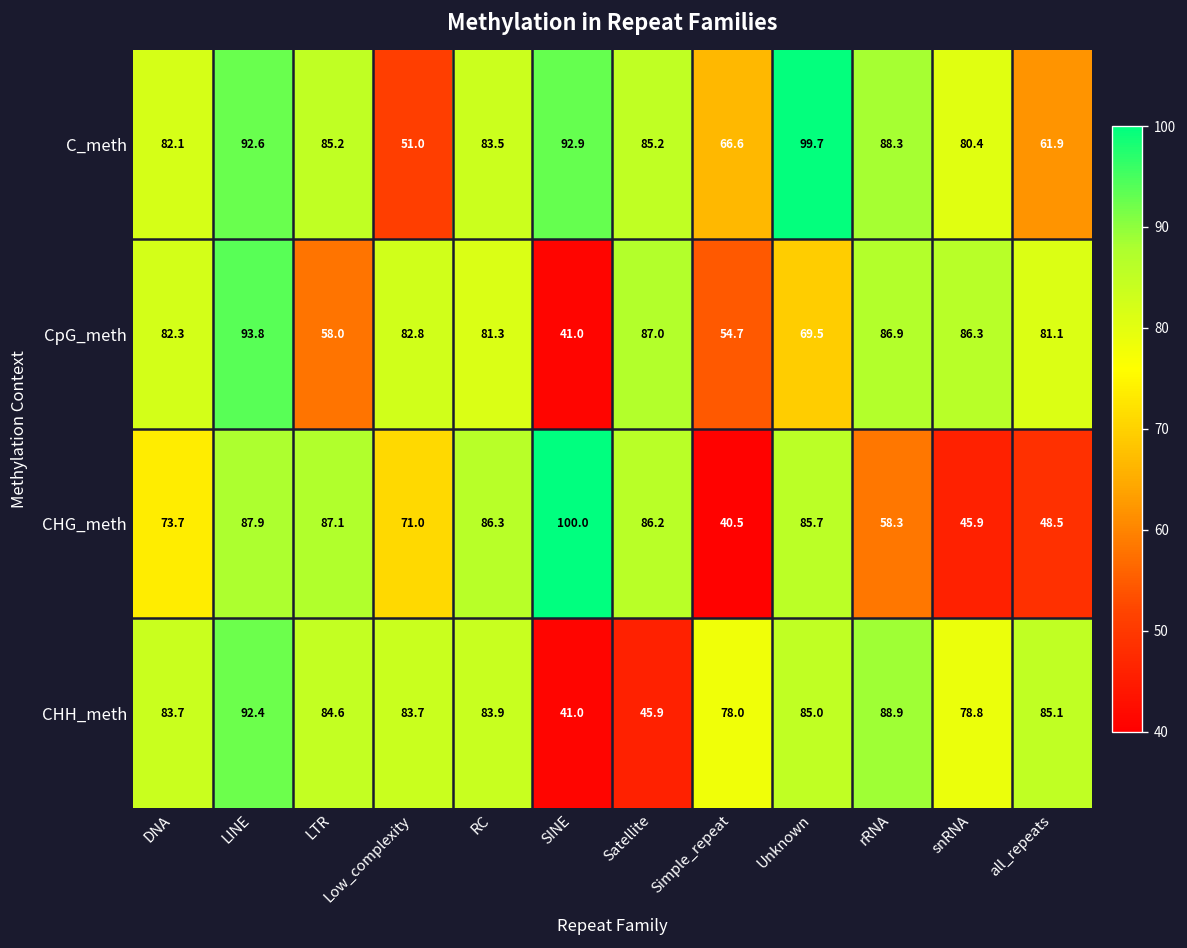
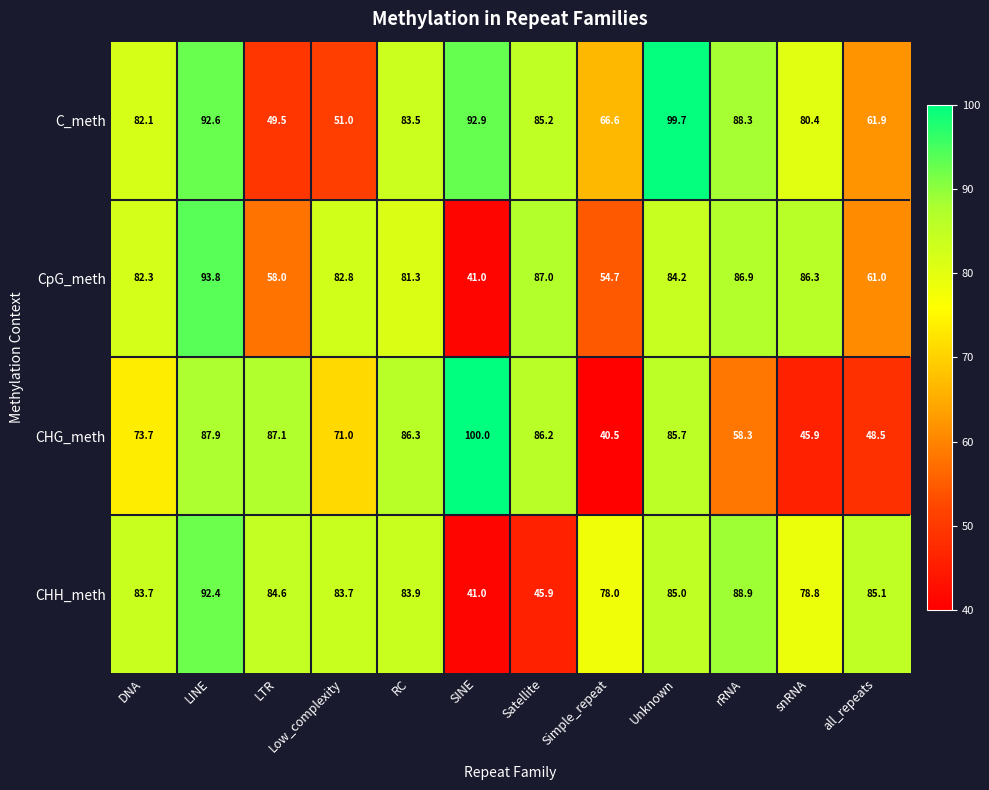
  {
    "C_meth": {
      "DNA": 82.1,
      "LINE": 92.6,
-     "LTR": 85.2,
+     "LTR": 49.5,
      "Low_complexity": 51.0,
      "RC": 83.5,
      "SINE": 92.9,
      "Satellite": 85.2,
      "Simple_repeat": 66.6,
      "Unknown": 99.7,
      "rRNA": 88.3,
      "snRNA": 80.4,
      "all_repeats": 61.9
    },
    "CpG_meth": {
      "DNA": 82.3,
      "LINE": 93.8,
      "LTR": 58.0,
      "Low_complexity": 82.8,
      "RC": 81.3,
      "SINE": 41.0,
      "Satellite": 87.0,
      "Simple_repeat": 54.7,
-     "Unknown": 69.5,
+     "Unknown": 84.2,
      "rRNA": 86.9,
      "snRNA": 86.3,
-     "all_repeats": 81.1
+     "all_repeats": 61.0
    },
    "CHG_meth": {
      "DNA": 73.7,
      "LINE": 87.9,
      "LTR": 87.1,
      "Low_complexity": 71.0,
      "RC": 86.3,
      "SINE": 100.0,
      "Satellite": 86.2,
      "Simple_repeat": 40.5,
      "Unknown": 85.7,
      "rRNA": 58.3,
      "snRNA": 45.9,
      "all_repeats": 48.5
    },
    "CHH_meth": {
      "DNA": 83.7,
      "LINE": 92.4,
      "LTR": 84.6,
      "Low_complexity": 83.7,
      "RC": 83.9,
      "SINE": 41.0,
      "Satellite": 45.9,
      "Simple_repeat": 78.0,
      "Unknown": 85.0,
      "rRNA": 88.9,
      "snRNA": 78.8,
      "all_repeats": 85.1
    }
  }
